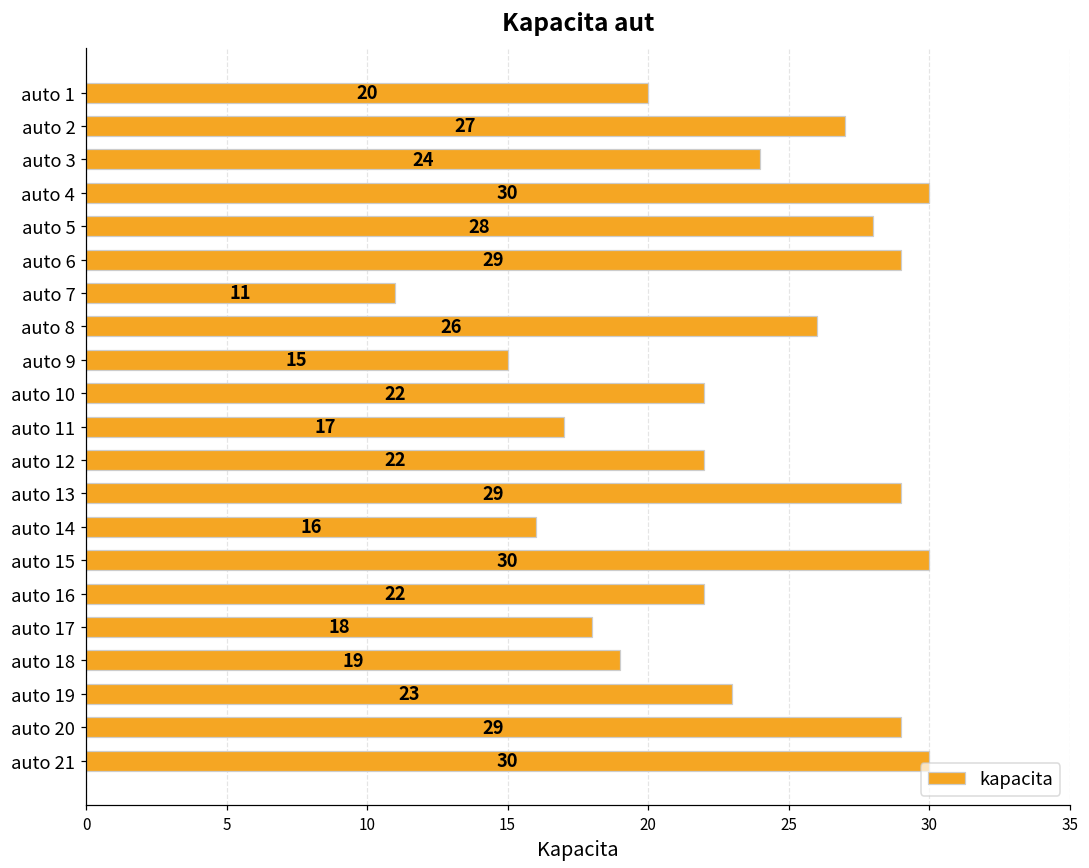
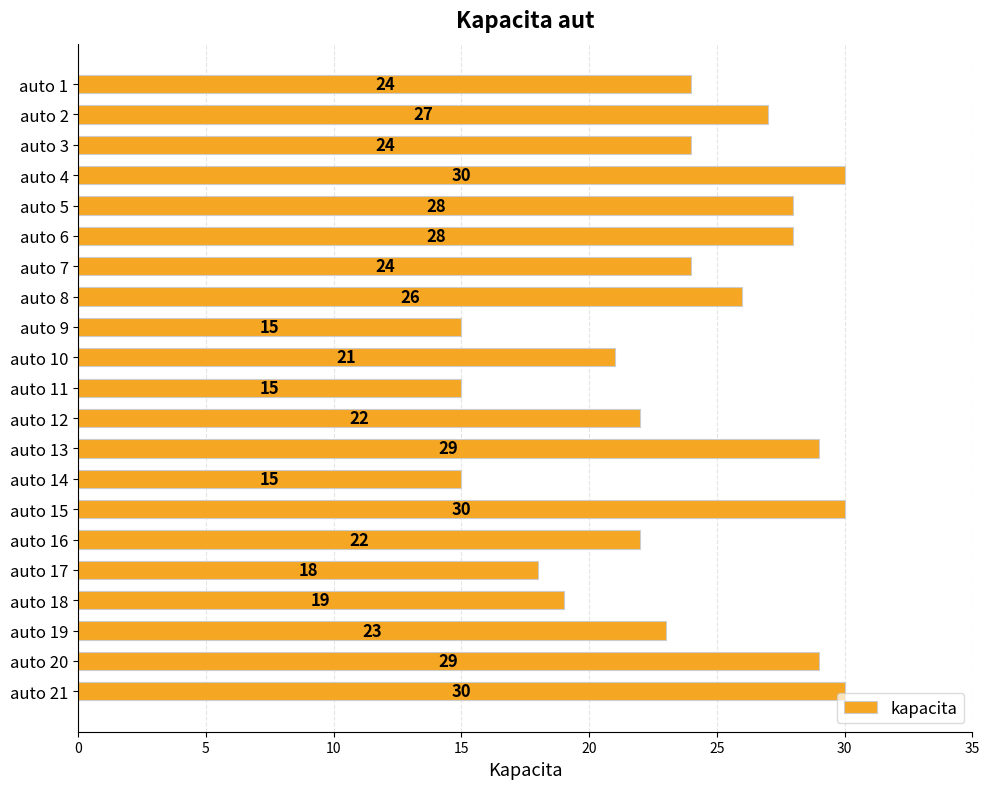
  {
-   "auto 1": 20,
+   "auto 1": 24,
    "auto 2": 27,
    "auto 3": 24,
    "auto 4": 30,
    "auto 5": 28,
-   "auto 6": 29,
-   "auto 7": 11,
+   "auto 6": 28,
+   "auto 7": 24,
    "auto 8": 26,
    "auto 9": 15,
-   "auto 10": 22,
-   "auto 11": 17,
+   "auto 10": 21,
+   "auto 11": 15,
    "auto 12": 22,
    "auto 13": 29,
-   "auto 14": 16,
+   "auto 14": 15,
    "auto 15": 30,
    "auto 16": 22,
    "auto 17": 18,
    "auto 18": 19,
    "auto 19": 23,
    "auto 20": 29,
    "auto 21": 30
  }
